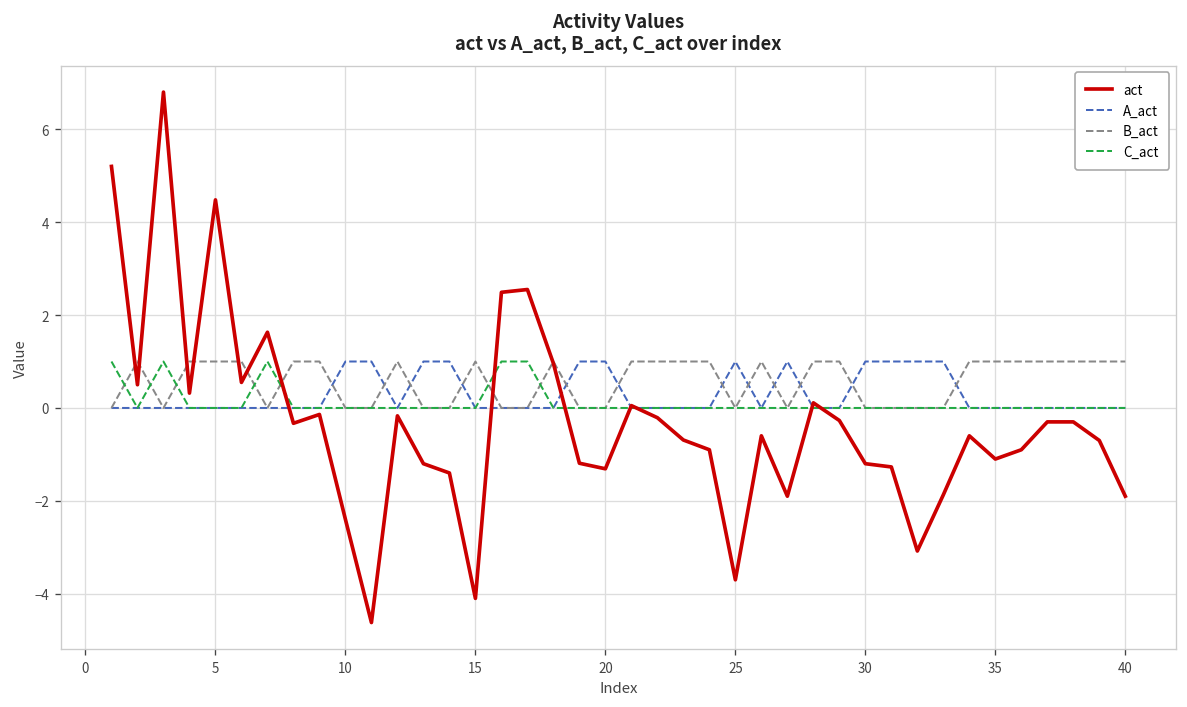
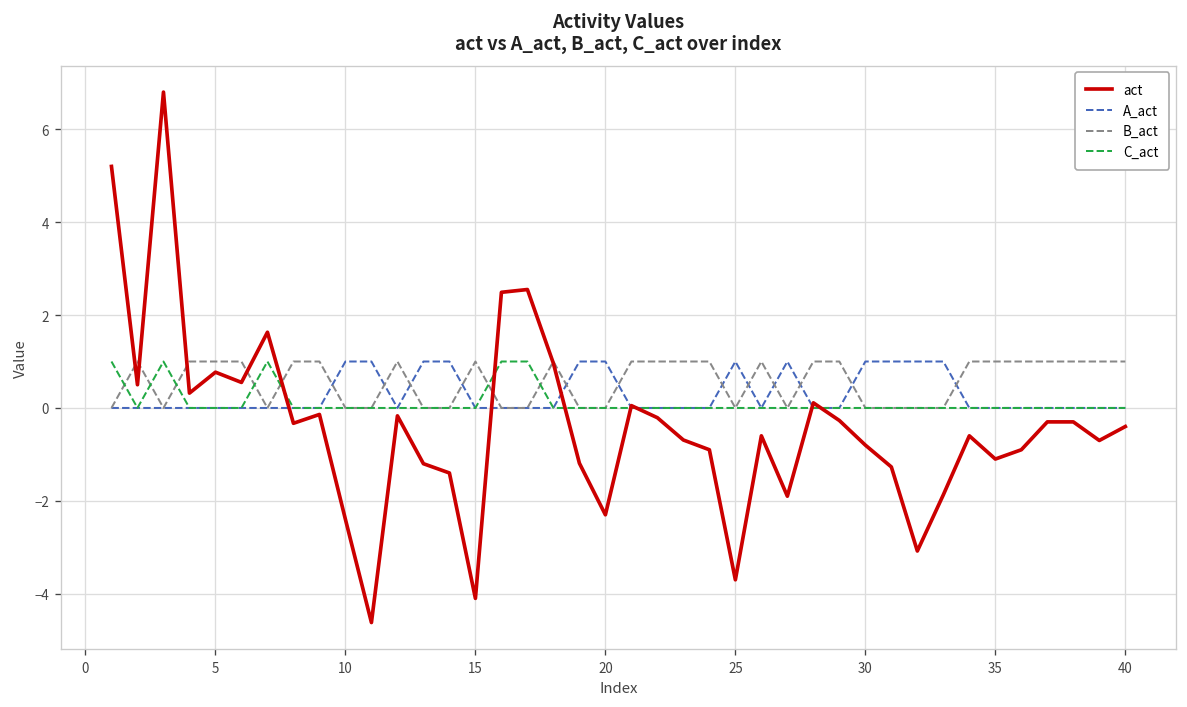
  {
    "act": {
-     "5": 4.5,
+     "5": 0.8,
      "10": -2.4,
      "15": -4.1,
-     "20": -1.3,
+     "20": -2.3,
      "25": -3.7,
-     "30": -1.2,
+     "30": -0.8,
      "35": -1.1,
-     "40": -1.9
+     "40": -0.4
    },
    "A_act": {
      "10": 1.0,
      "20": 1.0,
      "25": 1.0,
      "30": 1.0
    },
    "B_act": {
      "5": 1.0,
      "15": 1.0,
      "35": 1.0,
      "40": 1.0
    }
  }
